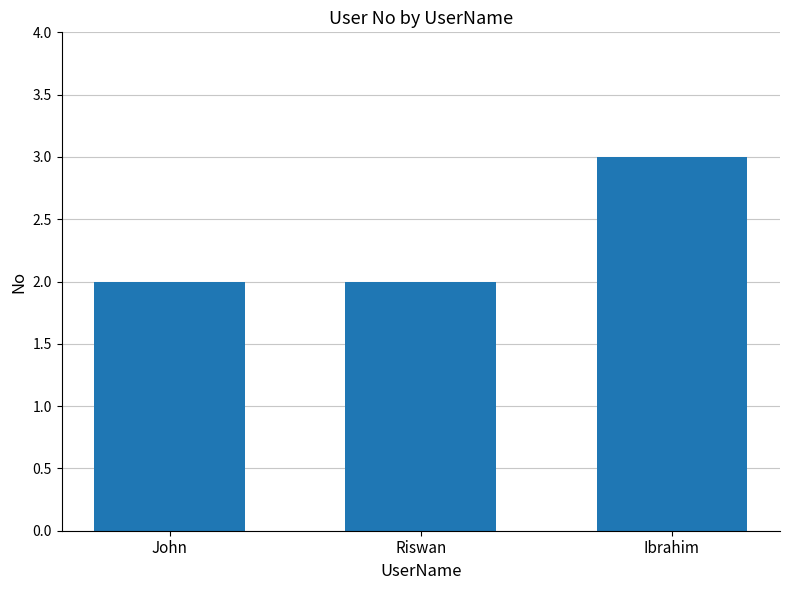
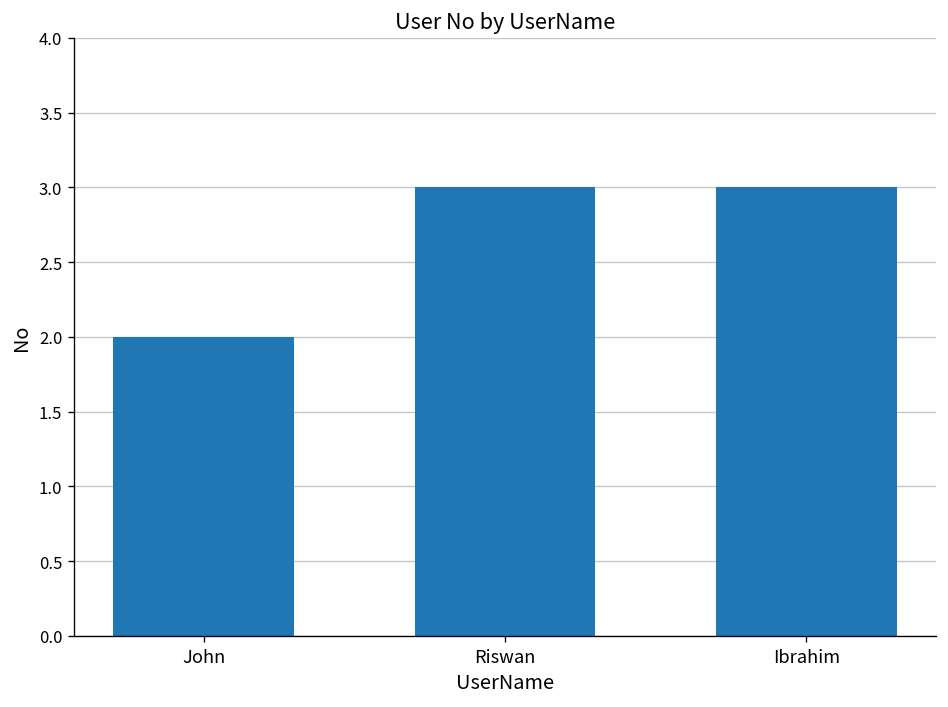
  {
    "John": 2,
-   "Riswan": 2,
+   "Riswan": 3,
    "Ibrahim": 3
  }
